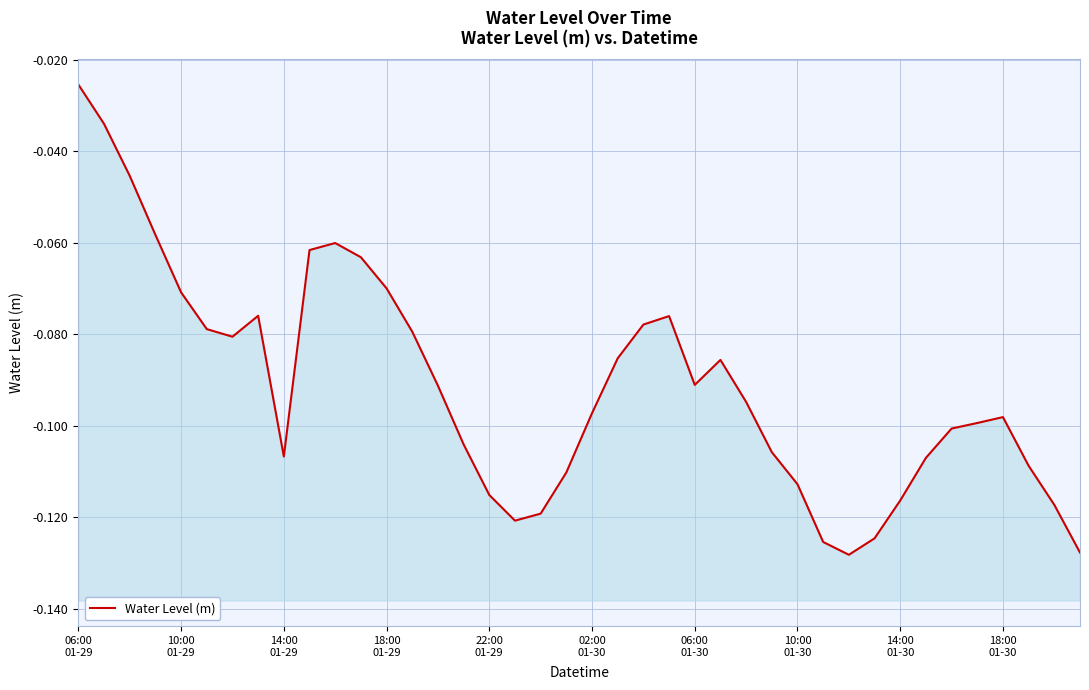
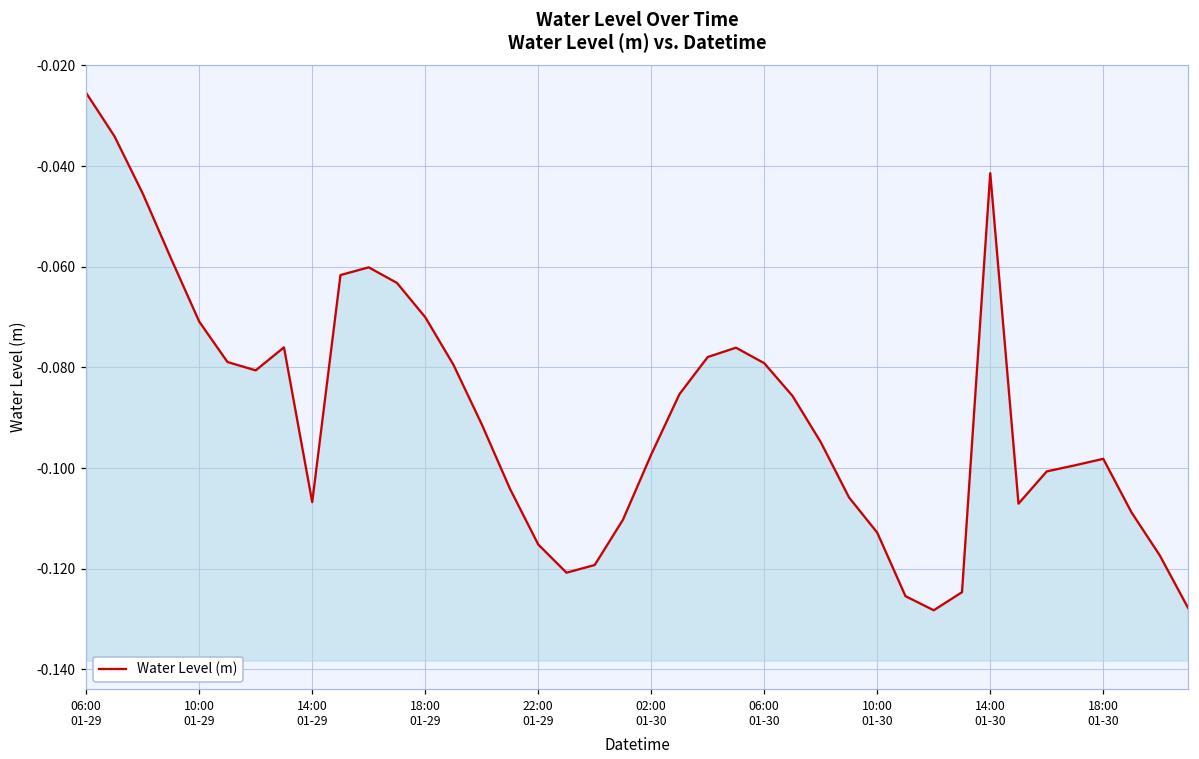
  {
    "06:00 01-29": -0.025,
    "10:00 01-29": -0.071,
    "14:00 01-29": -0.107,
    "18:00 01-29": -0.070,
    "22:00 01-29": -0.115,
    "02:00 01-30": -0.097,
-   "06:00 01-30": -0.091,
+   "06:00 01-30": -0.079,
    "10:00 01-30": -0.113,
-   "14:00 01-30": -0.116,
+   "14:00 01-30": -0.041,
    "18:00 01-30": -0.098
  }
